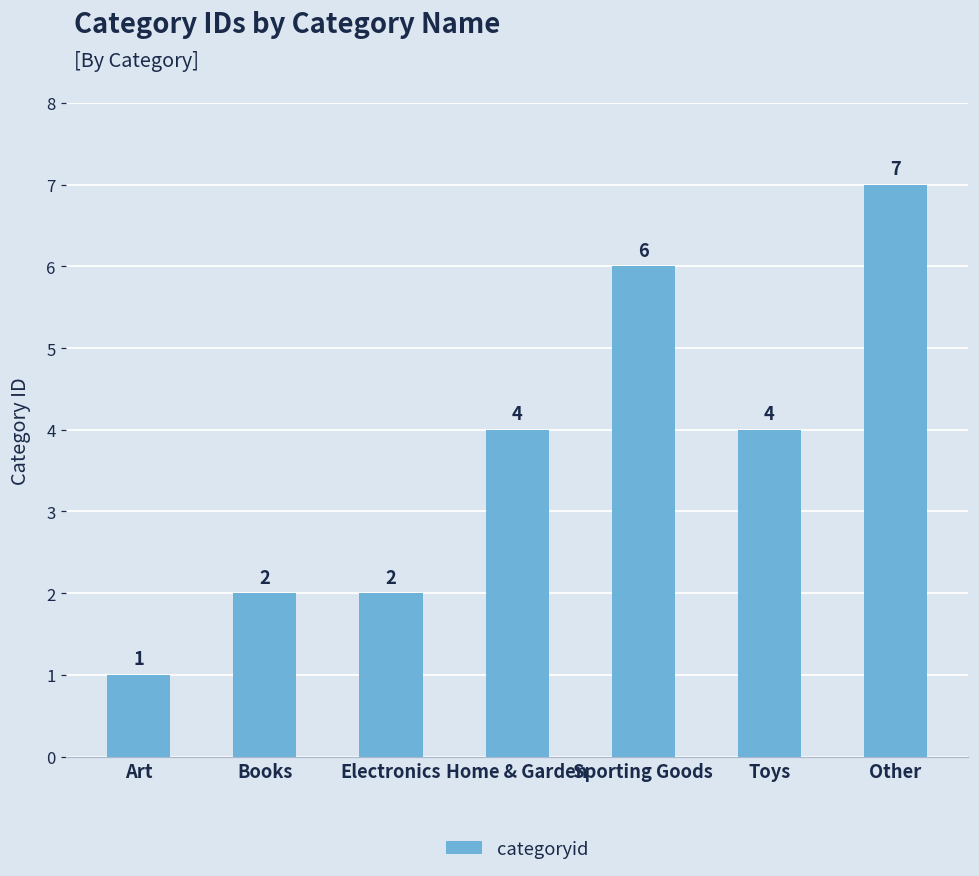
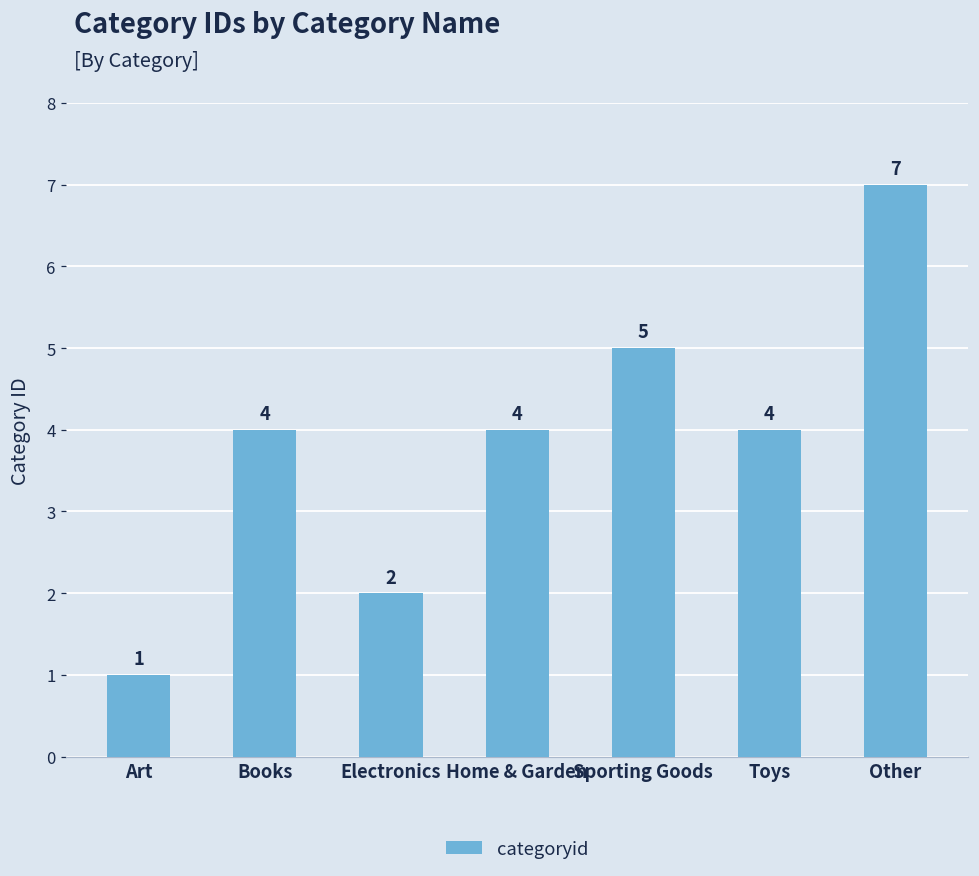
  {
    "Art": 1,
-   "Books": 2,
+   "Books": 4,
    "Electronics": 2,
    "Home & Garden": 4,
-   "Sporting Goods": 6,
+   "Sporting Goods": 5,
    "Toys": 4,
    "Other": 7
  }
